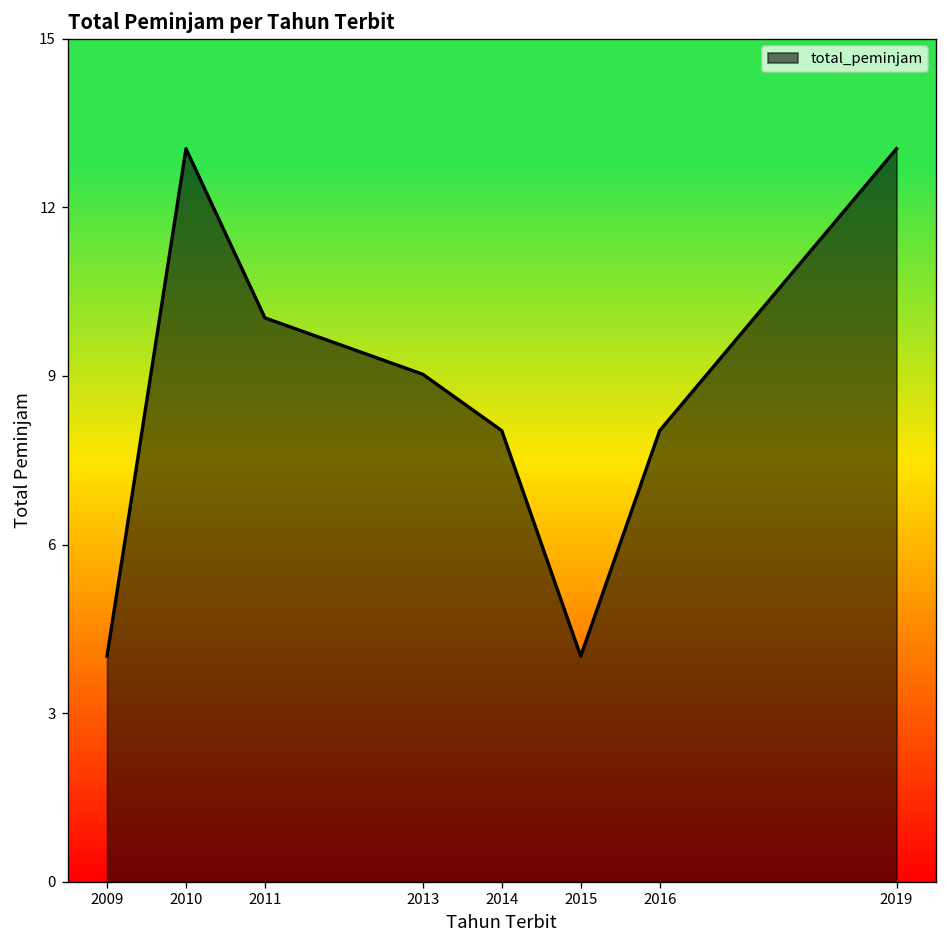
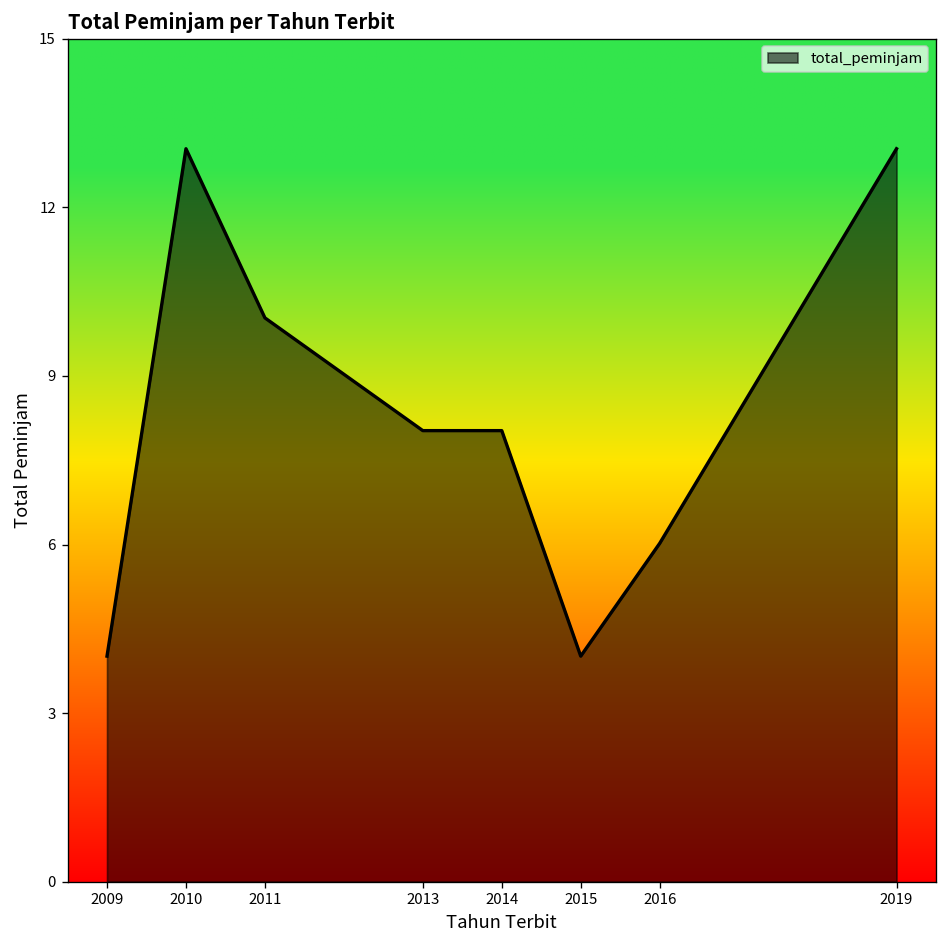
  {
    "2009": 4,
    "2010": 13,
    "2011": 10,
-   "2013": 9,
+   "2013": 8,
    "2014": 8,
    "2015": 4,
-   "2016": 8,
+   "2016": 6,
    "2019": 13
  }
